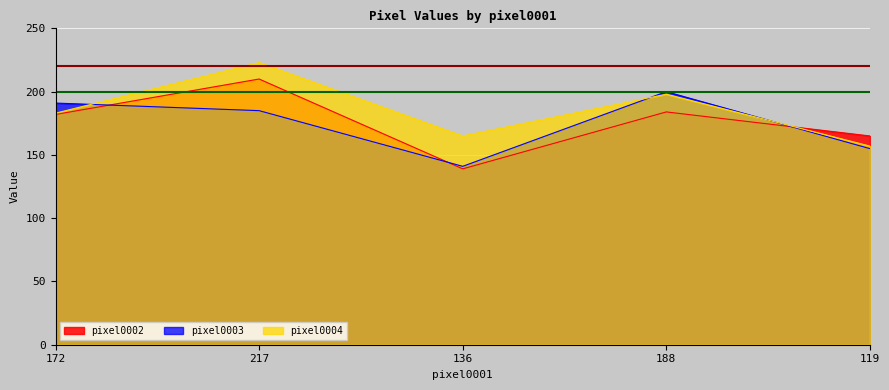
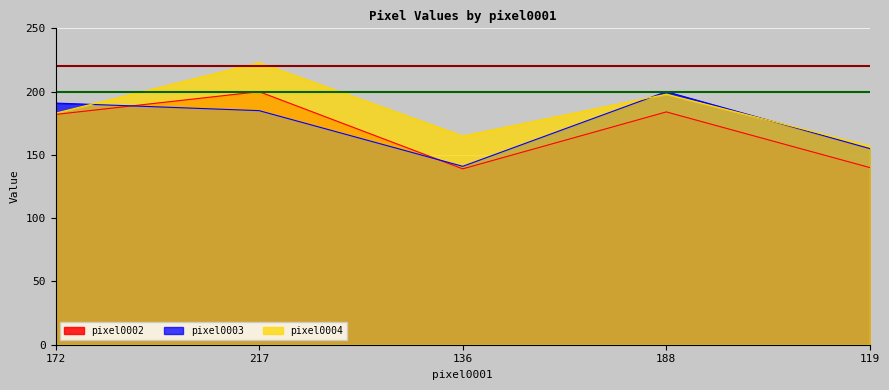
  {
    "pixel0002": {
-     "217": 210,
+     "217": 200,
      "136": 139,
      "188": 184,
-     "119": 165
+     "119": 140
    },
    "pixel0003": {
      "172": 191,
      "217": 185,
      "136": 141
    },
    "pixel0004": {
      "217": 223,
      "136": 165
    }
  }
